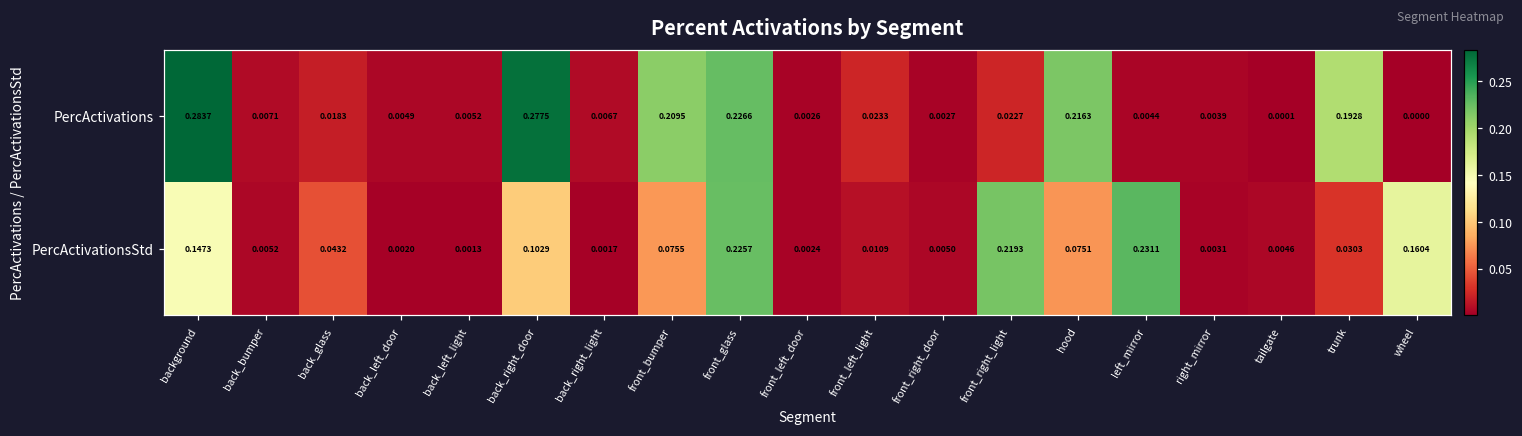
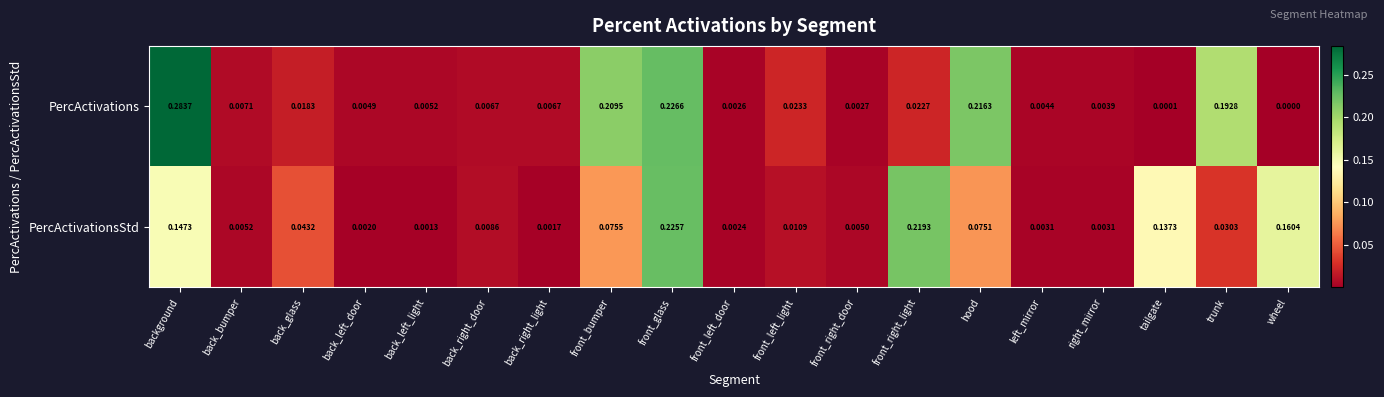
  {
    "PercActivations": {
      "background": 0.2837,
      "back_bumper": 0.0071,
      "back_glass": 0.0183,
      "back_left_door": 0.0049,
      "back_left_light": 0.0052,
-     "back_right_door": 0.2775,
+     "back_right_door": 0.0067,
      "back_right_light": 0.0067,
      "front_bumper": 0.2095,
      "front_glass": 0.2266,
      "front_left_door": 0.0026,
      "front_left_light": 0.0233,
      "front_right_door": 0.0027,
      "front_right_light": 0.0227,
      "hood": 0.2163,
      "left_mirror": 0.0044,
      "right_mirror": 0.0039,
      "tailgate": 0.0001,
      "trunk": 0.1928,
      "wheel": 0.0000
    },
    "PercActivationsStd": {
      "background": 0.1473,
      "back_bumper": 0.0052,
      "back_glass": 0.0432,
      "back_left_door": 0.0020,
      "back_left_light": 0.0013,
-     "back_right_door": 0.1029,
+     "back_right_door": 0.0086,
      "back_right_light": 0.0017,
      "front_bumper": 0.0755,
      "front_glass": 0.2257,
      "front_left_door": 0.0024,
      "front_left_light": 0.0109,
      "front_right_door": 0.0050,
      "front_right_light": 0.2193,
      "hood": 0.0751,
-     "left_mirror": 0.2311,
+     "left_mirror": 0.0031,
      "right_mirror": 0.0031,
-     "tailgate": 0.0046,
+     "tailgate": 0.1373,
      "trunk": 0.0303,
      "wheel": 0.1604
    }
  }
